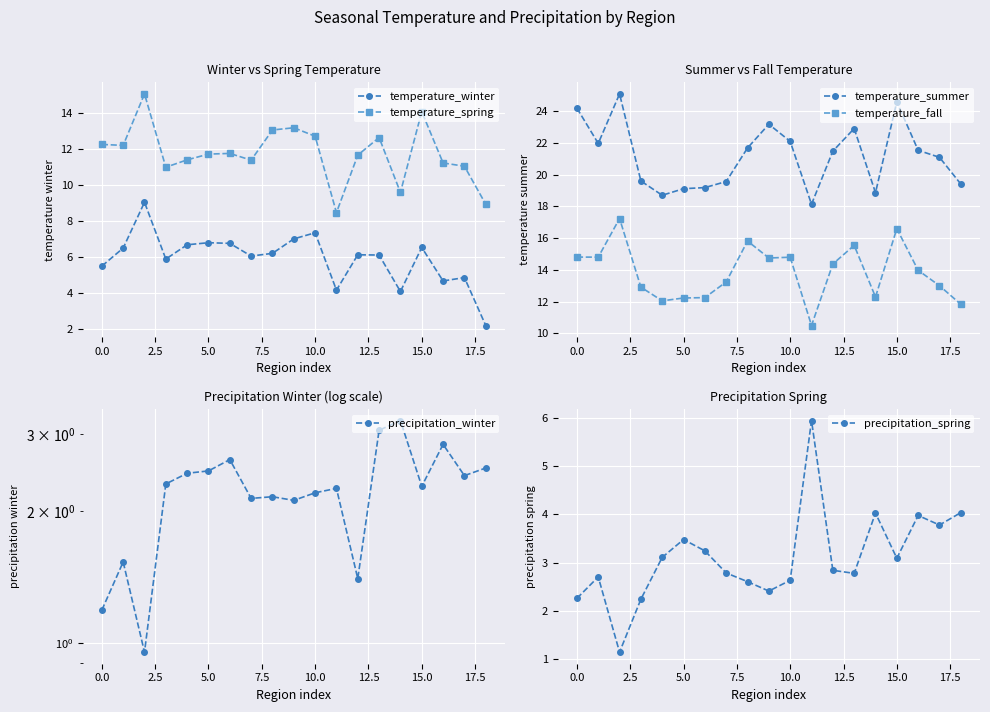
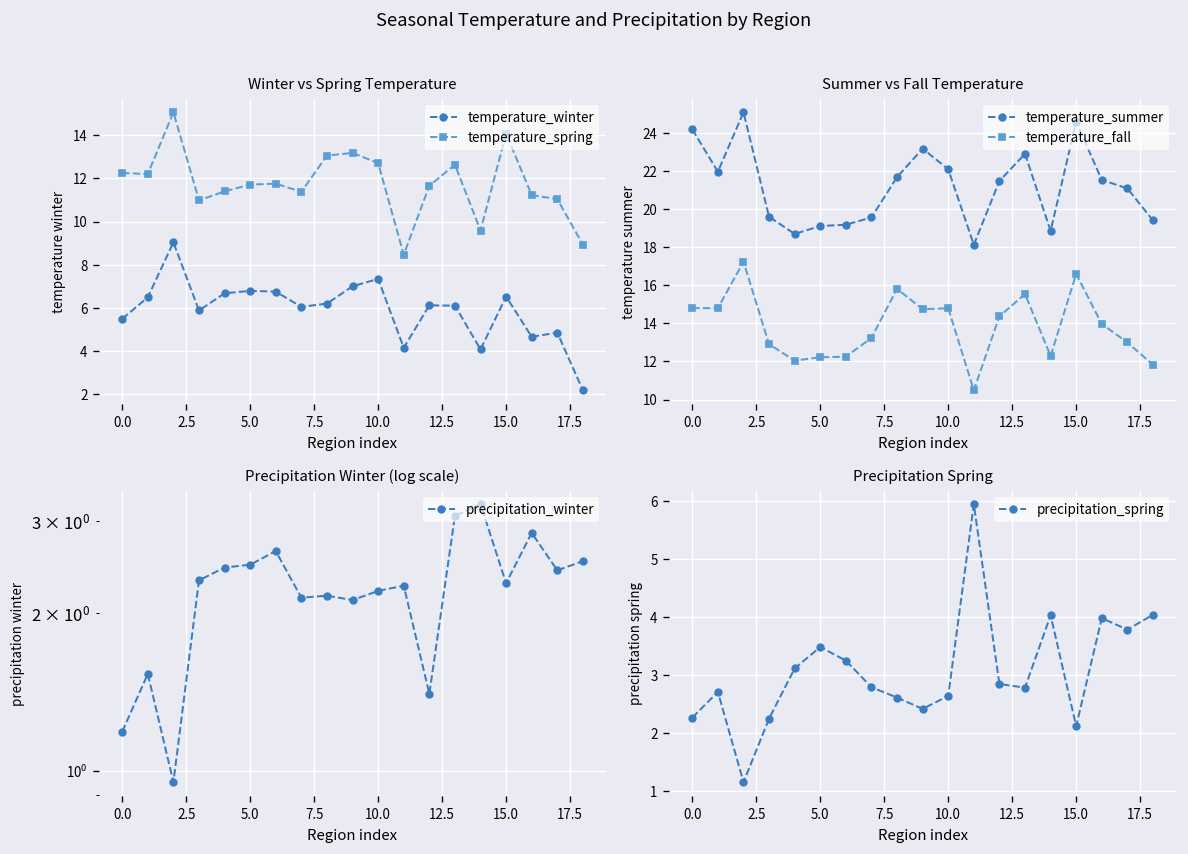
  {
    "Precipitation Spring": {
      "0.0": 2.3,
      "5.0": 3.5,
      "10.0": 2.6,
-     "15.0": 3.1
+     "15.0": 2.1
    }
  }
